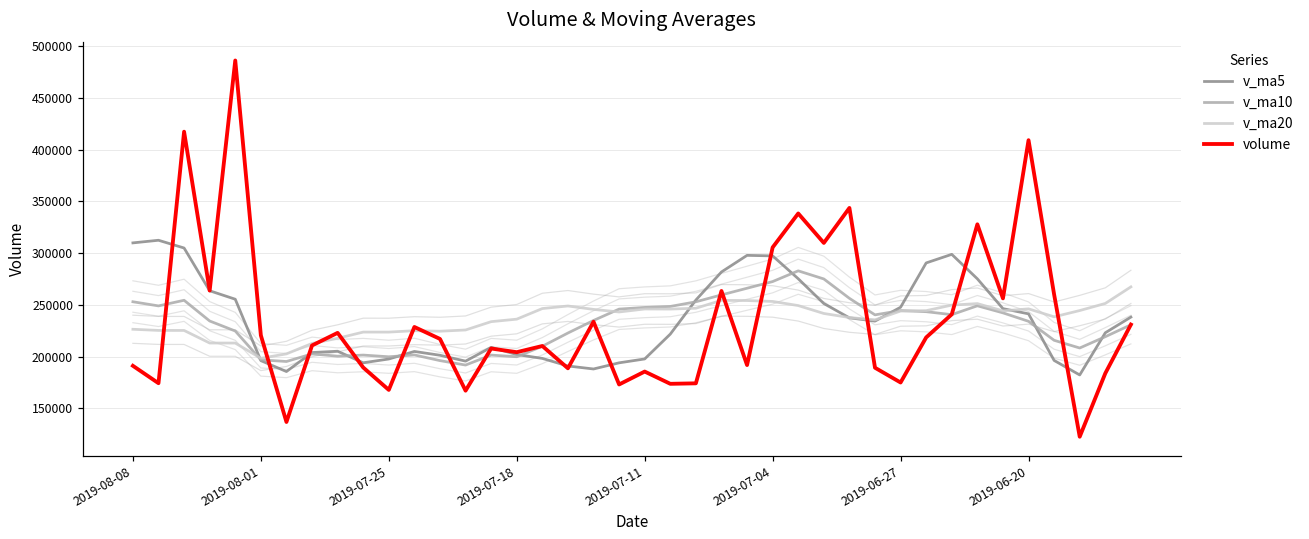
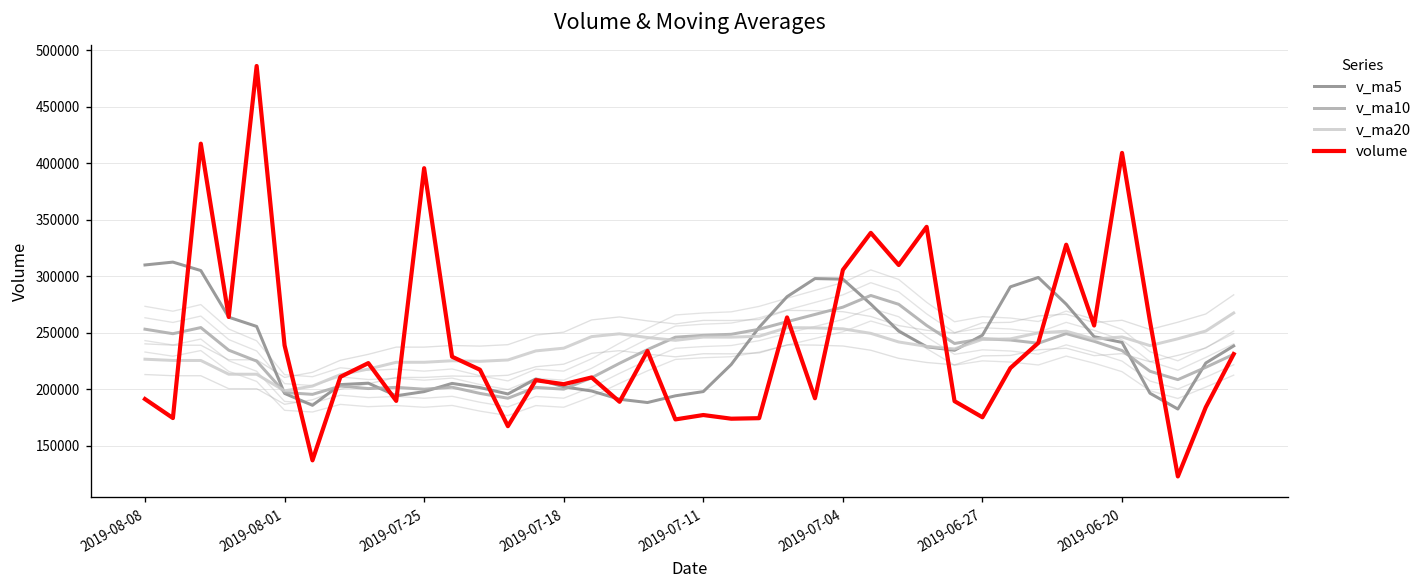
  {
    "volume": {
      "2019-08-08": 190000,
-     "2019-08-01": 220000,
-     "2019-07-25": 170000,
-     "2019-07-11": 190000,
+     "2019-08-01": 240000,
+     "2019-07-25": 400000,
+     "2019-07-11": 180000,
      "2019-07-04": 310000,
      "2019-06-27": 180000,
      "2019-06-20": 410000
    }
  }
